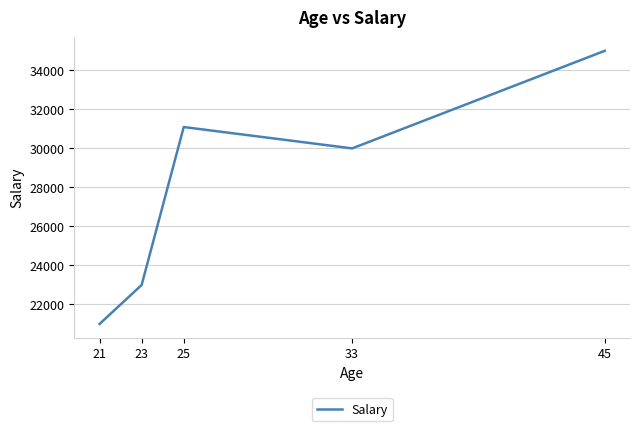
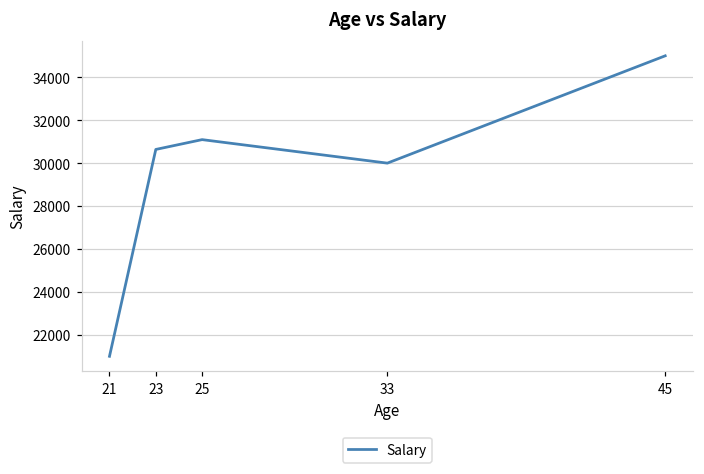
  {
    "21": 21000,
-   "23": 23000,
+   "23": 30600,
    "25": 31100,
    "33": 30000,
    "45": 35000
  }
